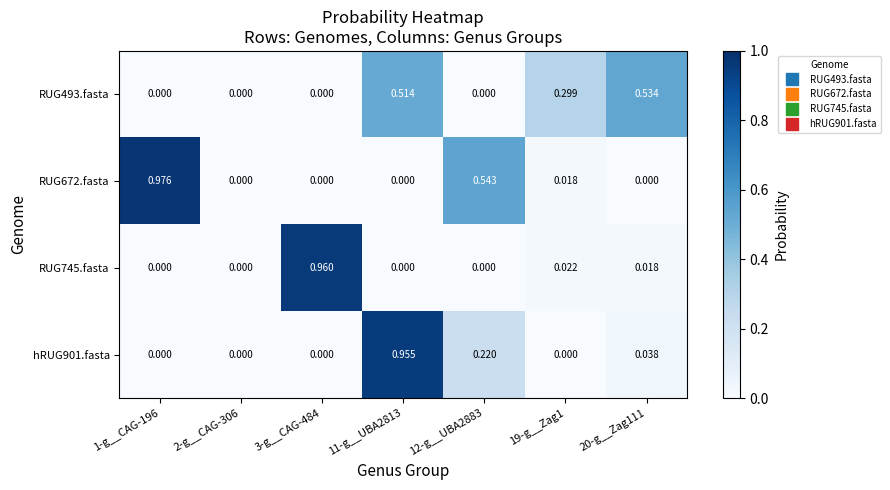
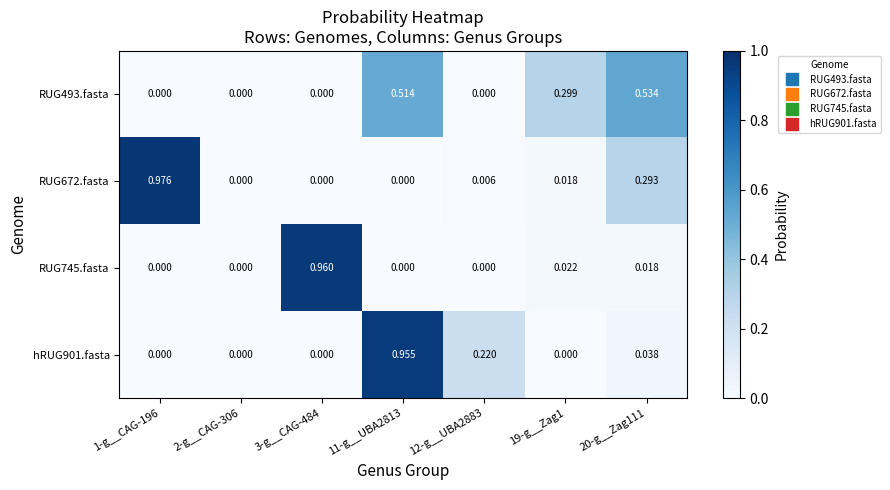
  {
    "RUG493.fasta": {
      "1-g__CAG-196": 0.000,
      "2-g__CAG-306": 0.000,
      "3-g__CAG-484": 0.000,
      "11-g__UBA2813": 0.514,
      "12-g__UBA2883": 0.000,
      "19-g__Zag1": 0.299,
      "20-g__Zag111": 0.534
    },
    "RUG672.fasta": {
      "1-g__CAG-196": 0.976,
      "2-g__CAG-306": 0.000,
      "3-g__CAG-484": 0.000,
      "11-g__UBA2813": 0.000,
-     "12-g__UBA2883": 0.543,
+     "12-g__UBA2883": 0.006,
      "19-g__Zag1": 0.018,
-     "20-g__Zag111": 0.000
+     "20-g__Zag111": 0.293
    },
    "RUG745.fasta": {
      "1-g__CAG-196": 0.000,
      "2-g__CAG-306": 0.000,
      "3-g__CAG-484": 0.960,
      "11-g__UBA2813": 0.000,
      "12-g__UBA2883": 0.000,
      "19-g__Zag1": 0.022,
      "20-g__Zag111": 0.018
    },
    "hRUG901.fasta": {
      "1-g__CAG-196": 0.000,
      "2-g__CAG-306": 0.000,
      "3-g__CAG-484": 0.000,
      "11-g__UBA2813": 0.955,
      "12-g__UBA2883": 0.220,
      "19-g__Zag1": 0.000,
      "20-g__Zag111": 0.038
    }
  }
